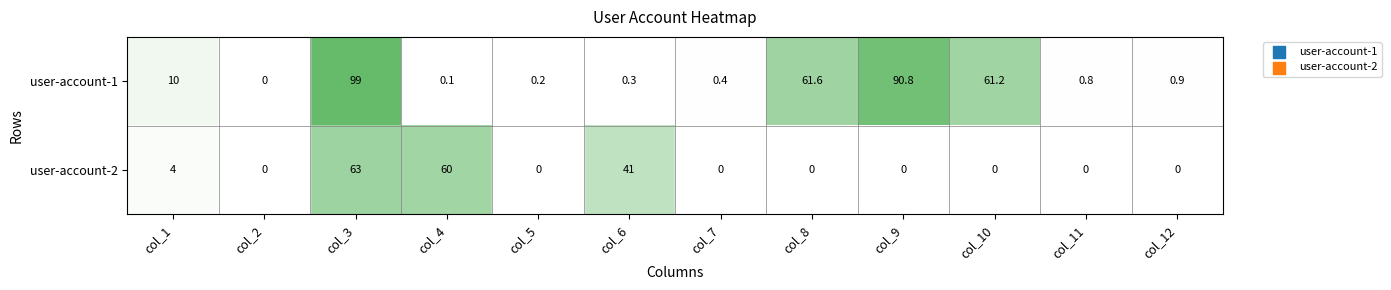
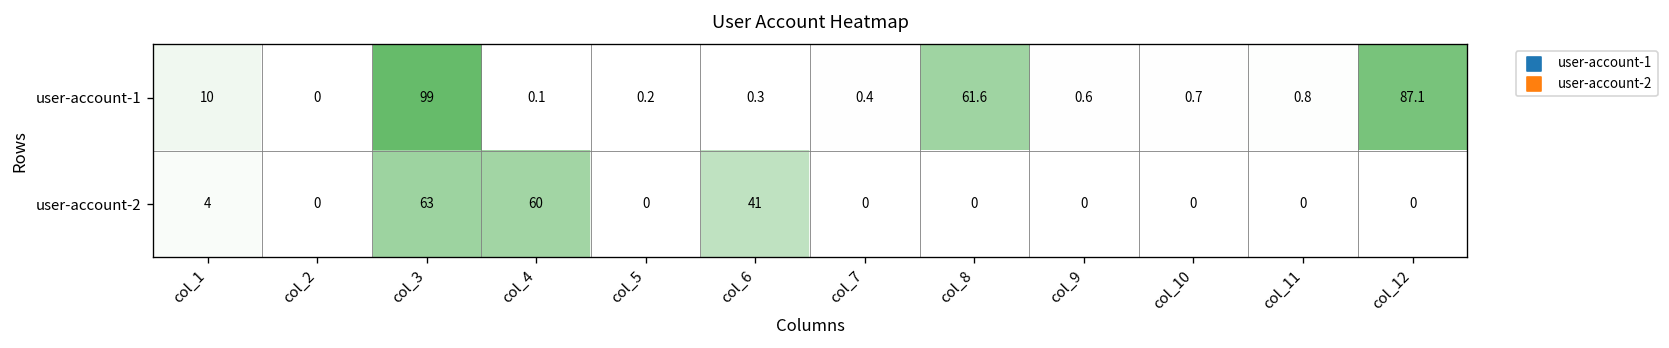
  {
    "user-account-1": {
      "col_1": 10,
      "col_3": 99,
      "col_4": 0.1,
      "col_5": 0.2,
      "col_6": 0.3,
      "col_7": 0.4,
      "col_8": 61.6,
-     "col_9": 90.8,
-     "col_10": 61.2,
+     "col_9": 0.6,
+     "col_10": 0.7,
      "col_11": 0.8,
-     "col_12": 0.9
+     "col_12": 87.1
    },
    "user-account-2": {
      "col_1": 4,
      "col_3": 63,
      "col_4": 60,
      "col_6": 41
    }
  }
